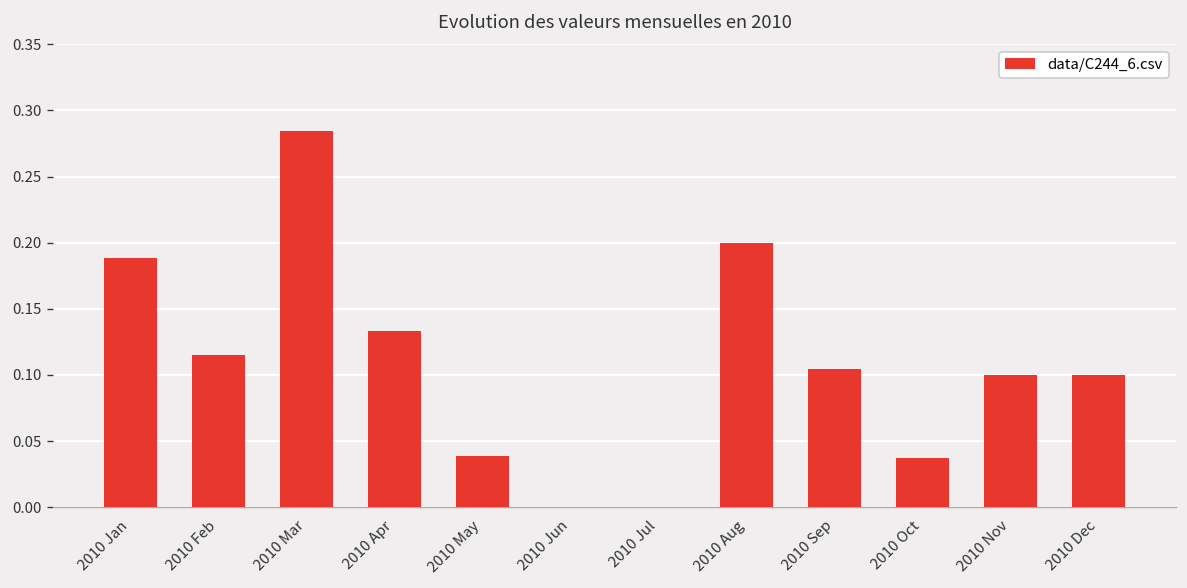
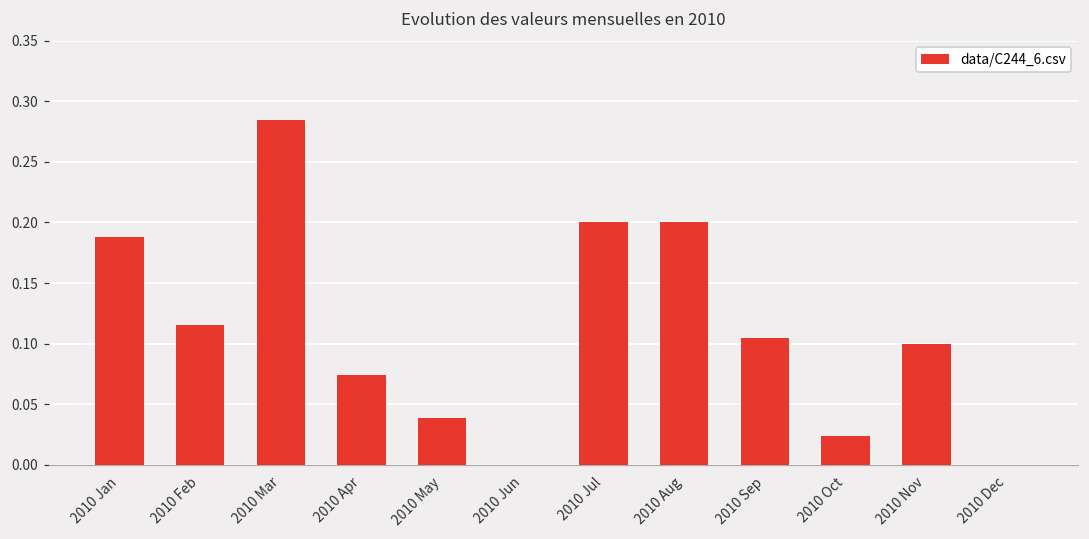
  {
    "2010 Jan": 0.188,
    "2010 Feb": 0.115,
    "2010 Mar": 0.285,
-   "2010 Apr": 0.133,
+   "2010 Apr": 0.074,
    "2010 May": 0.039,
    "2010 Jun": 0.000,
-   "2010 Jul": 0.0,
+   "2010 Jul": 0.2,
    "2010 Aug": 0.200,
    "2010 Sep": 0.105,
-   "2010 Oct": 0.037,
+   "2010 Oct": 0.024,
    "2010 Nov": 0.100,
-   "2010 Dec": 0.1
+   "2010 Dec": 0.0
  }
